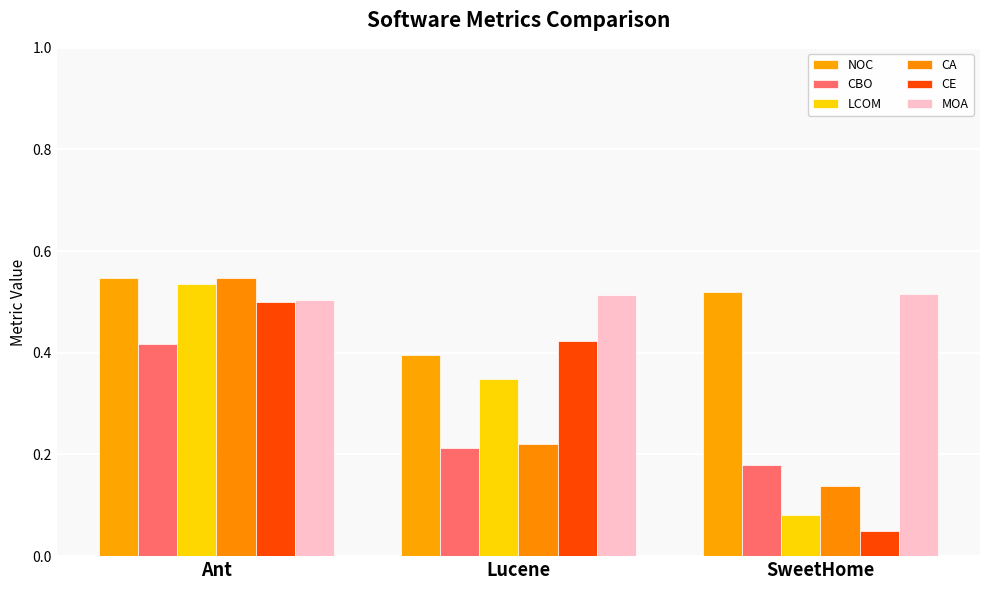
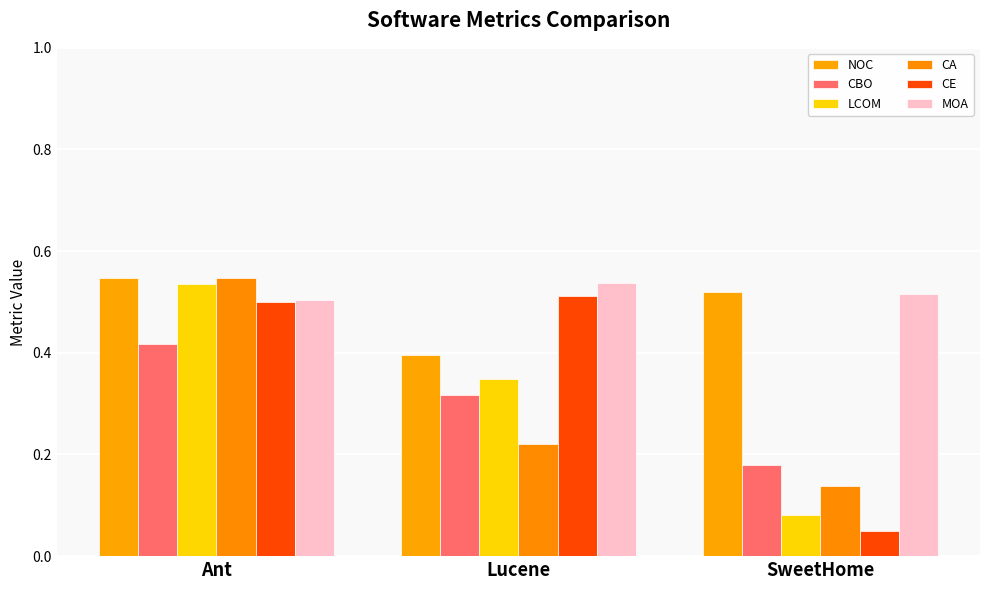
  {
    "CBO": {
      "Ant": 0.42,
-     "Lucene": 0.21,
+     "Lucene": 0.32,
      "SweetHome": 0.18
    },
    "CE": {
      "Ant": 0.50,
-     "Lucene": 0.42,
+     "Lucene": 0.51,
      "SweetHome": 0.05
    },
    "MOA": {
      "Ant": 0.50,
-     "Lucene": 0.51,
+     "Lucene": 0.54,
      "SweetHome": 0.52
    }
  }
